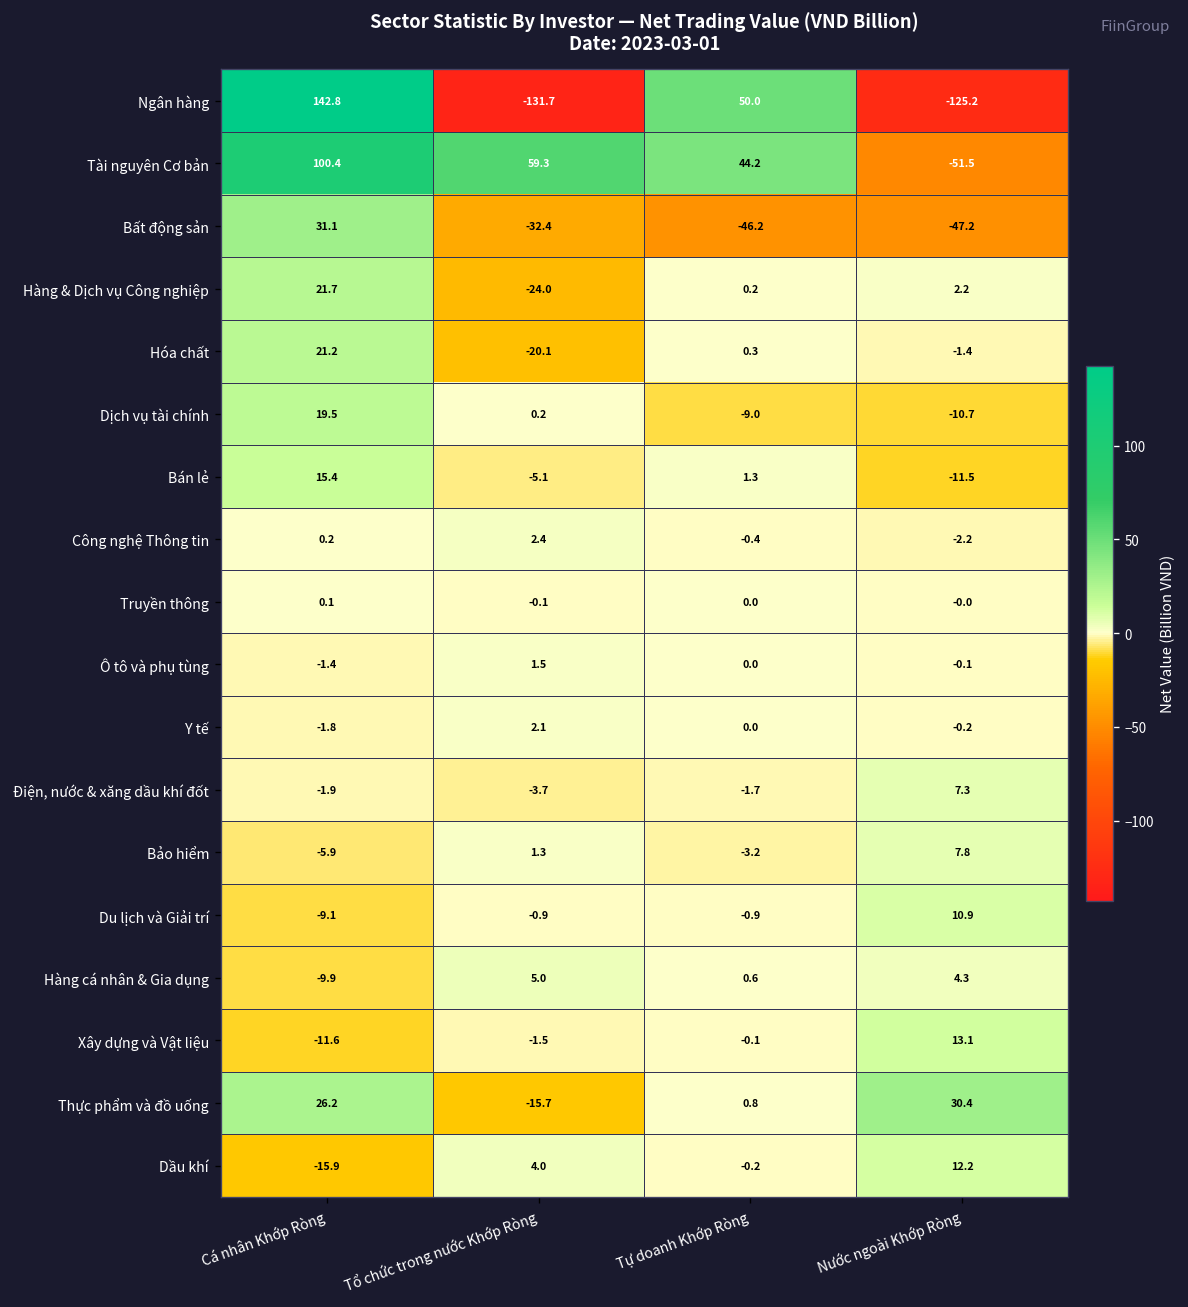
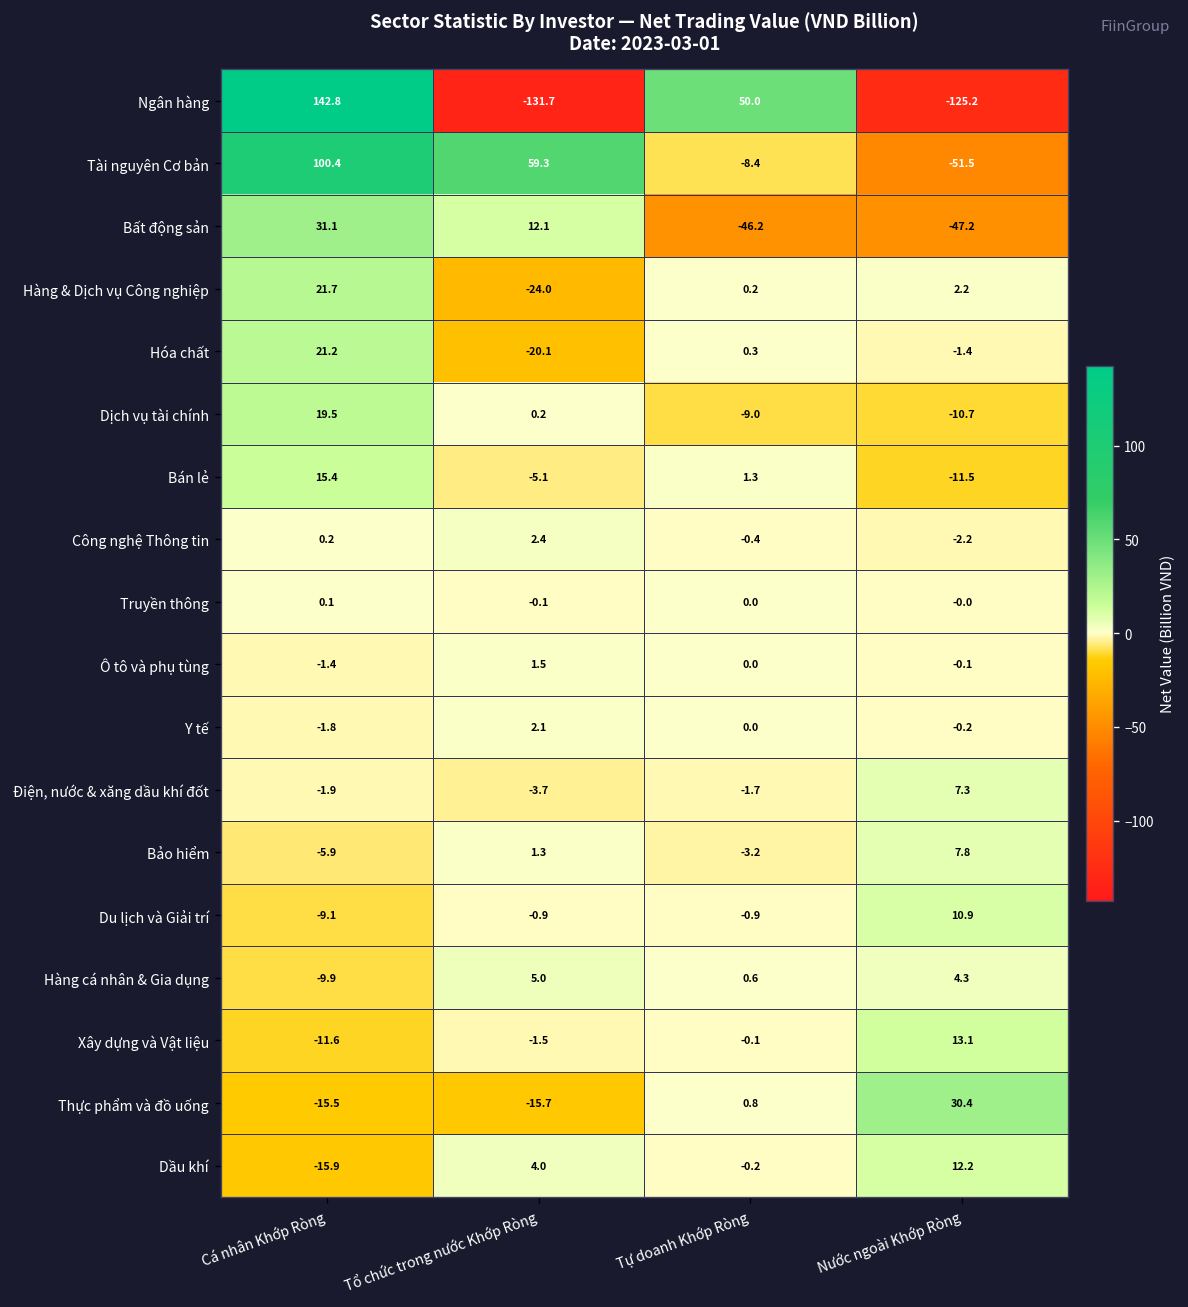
  {
    "Ngân hàng": {
      "Cá nhân Khớp Ròng": 142.8,
      "Tổ chức trong nước Khớp Ròng": -131.7,
      "Tự doanh Khớp Ròng": 50.0,
      "Nước ngoài Khớp Ròng": -125.2
    },
    "Tài nguyên Cơ bản": {
      "Cá nhân Khớp Ròng": 100.4,
      "Tổ chức trong nước Khớp Ròng": 59.3,
-     "Tự doanh Khớp Ròng": 44.2,
+     "Tự doanh Khớp Ròng": -8.4,
      "Nước ngoài Khớp Ròng": -51.5
    },
    "Bất động sản": {
      "Cá nhân Khớp Ròng": 31.1,
-     "Tổ chức trong nước Khớp Ròng": -32.4,
+     "Tổ chức trong nước Khớp Ròng": 12.1,
      "Tự doanh Khớp Ròng": -46.2,
      "Nước ngoài Khớp Ròng": -47.2
    },
    "Hàng & Dịch vụ Công nghiệp": {
      "Cá nhân Khớp Ròng": 21.7,
      "Tổ chức trong nước Khớp Ròng": -24.0,
      "Tự doanh Khớp Ròng": 0.2,
      "Nước ngoài Khớp Ròng": 2.2
    },
    "Hóa chất": {
      "Cá nhân Khớp Ròng": 21.2,
      "Tổ chức trong nước Khớp Ròng": -20.1,
      "Tự doanh Khớp Ròng": 0.3,
      "Nước ngoài Khớp Ròng": -1.4
    },
    "Dịch vụ tài chính": {
      "Cá nhân Khớp Ròng": 19.5,
      "Tổ chức trong nước Khớp Ròng": 0.2,
      "Tự doanh Khớp Ròng": -9.0,
      "Nước ngoài Khớp Ròng": -10.7
    },
    "Bán lẻ": {
      "Cá nhân Khớp Ròng": 15.4,
      "Tổ chức trong nước Khớp Ròng": -5.1,
      "Tự doanh Khớp Ròng": 1.3,
      "Nước ngoài Khớp Ròng": -11.5
    },
    "Công nghệ Thông tin": {
      "Cá nhân Khớp Ròng": 0.2,
      "Tổ chức trong nước Khớp Ròng": 2.4,
      "Tự doanh Khớp Ròng": -0.4,
      "Nước ngoài Khớp Ròng": -2.2
    },
    "Truyền thông": {
      "Cá nhân Khớp Ròng": 0.1,
      "Tổ chức trong nước Khớp Ròng": -0.1,
      "Tự doanh Khớp Ròng": 0.0,
      "Nước ngoài Khớp Ròng": -0.0
    },
    "Ô tô và phụ tùng": {
      "Cá nhân Khớp Ròng": -1.4,
      "Tổ chức trong nước Khớp Ròng": 1.5,
      "Tự doanh Khớp Ròng": 0.0,
      "Nước ngoài Khớp Ròng": -0.1
    },
    "Y tế": {
      "Cá nhân Khớp Ròng": -1.8,
      "Tổ chức trong nước Khớp Ròng": 2.1,
      "Tự doanh Khớp Ròng": 0.0,
      "Nước ngoài Khớp Ròng": -0.2
    },
    "Điện, nước & xăng dầu khí đốt": {
      "Cá nhân Khớp Ròng": -1.9,
      "Tổ chức trong nước Khớp Ròng": -3.7,
      "Tự doanh Khớp Ròng": -1.7,
      "Nước ngoài Khớp Ròng": 7.3
    },
    "Bảo hiểm": {
      "Cá nhân Khớp Ròng": -5.9,
      "Tổ chức trong nước Khớp Ròng": 1.3,
      "Tự doanh Khớp Ròng": -3.2,
      "Nước ngoài Khớp Ròng": 7.8
    },
    "Du lịch và Giải trí": {
      "Cá nhân Khớp Ròng": -9.1,
      "Tổ chức trong nước Khớp Ròng": -0.9,
      "Tự doanh Khớp Ròng": -0.9,
      "Nước ngoài Khớp Ròng": 10.9
    },
    "Hàng cá nhân & Gia dụng": {
      "Cá nhân Khớp Ròng": -9.9,
      "Tổ chức trong nước Khớp Ròng": 5.0,
      "Tự doanh Khớp Ròng": 0.6,
      "Nước ngoài Khớp Ròng": 4.3
    },
    "Xây dựng và Vật liệu": {
      "Cá nhân Khớp Ròng": -11.6,
      "Tổ chức trong nước Khớp Ròng": -1.5,
      "Tự doanh Khớp Ròng": -0.1,
      "Nước ngoài Khớp Ròng": 13.1
    },
    "Thực phẩm và đồ uống": {
-     "Cá nhân Khớp Ròng": 26.2,
+     "Cá nhân Khớp Ròng": -15.5,
      "Tổ chức trong nước Khớp Ròng": -15.7,
      "Tự doanh Khớp Ròng": 0.8,
      "Nước ngoài Khớp Ròng": 30.4
    },
    "Dầu khí": {
      "Cá nhân Khớp Ròng": -15.9,
      "Tổ chức trong nước Khớp Ròng": 4.0,
      "Tự doanh Khớp Ròng": -0.2,
      "Nước ngoài Khớp Ròng": 12.2
    }
  }
